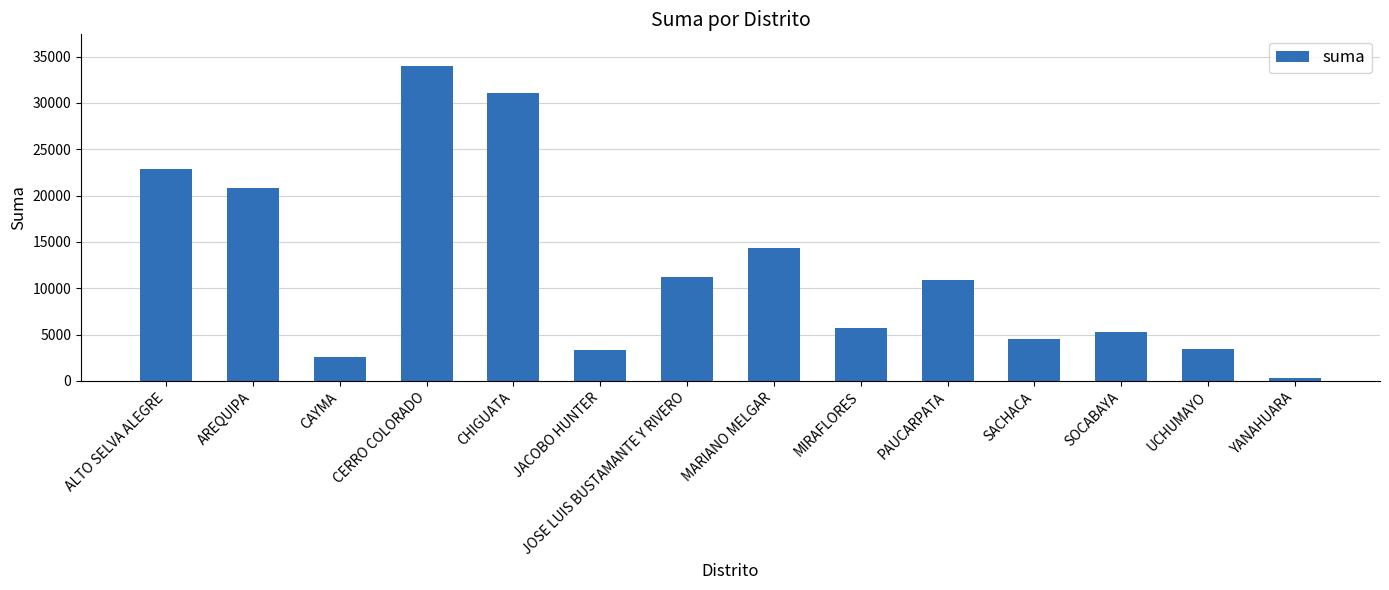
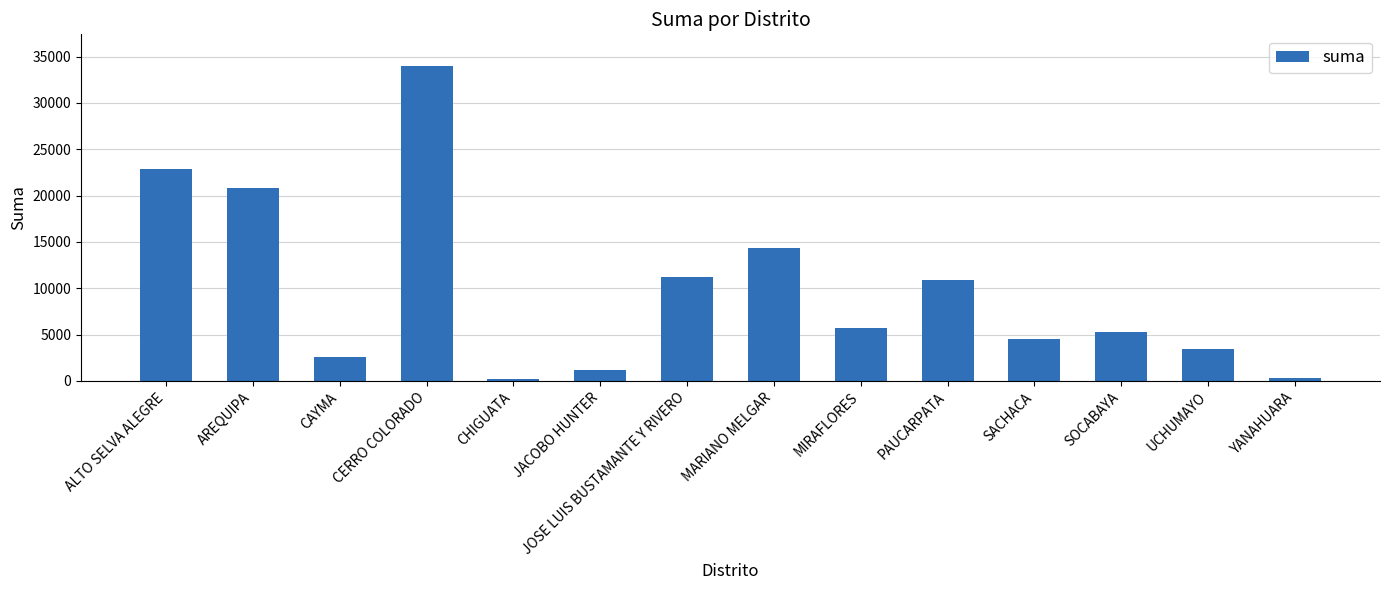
  {
    "ALTO SELVA ALEGRE": 23000,
    "AREQUIPA": 21000,
    "CAYMA": 3000,
    "CERRO COLORADO": 34000,
-   "CHIGUATA": 31000,
-   "JACOBO HUNTER": 3000,
+   "CHIGUATA": 0,
+   "JACOBO HUNTER": 1000,
    "JOSE LUIS BUSTAMANTE Y RIVERO": 11000,
    "MARIANO MELGAR": 14000,
    "MIRAFLORES": 6000,
    "PAUCARPATA": 11000,
    "SACHACA": 5000,
    "SOCABAYA": 5000,
    "UCHUMAYO": 3000
  }
